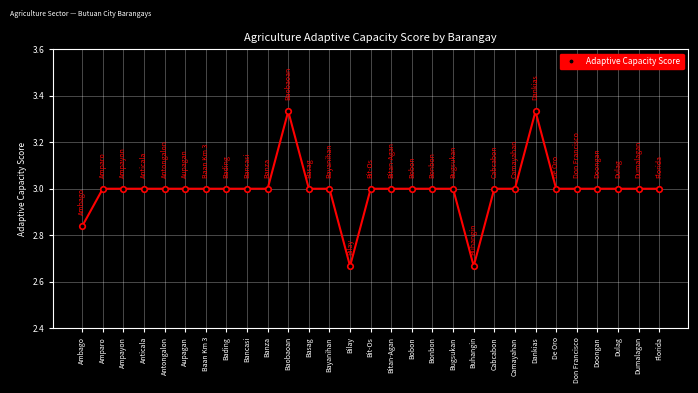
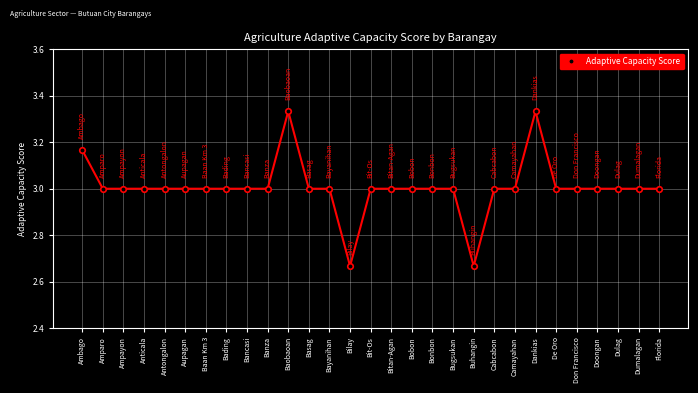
  {
-   "Ambago": 2.84,
+   "Ambago": 3.17,
    "Amparo": 3.00,
    "Ampayon": 3.00,
    "Anticala": 3.00,
    "Antongalon": 3.00,
    "Bancasi": 3.00,
    "Banza": 3.00,
    "Baobaoan": 3.33,
    "Basag": 3.00,
    "Bayanihan": 3.00,
    "Bilay": 2.67,
    "Bit-Os": 3.00,
    "Bitan-Agan": 3.00,
    "Bobon": 3.00,
    "Bonbon": 3.00,
    "Bugsukan": 3.00,
    "Buhangin": 2.67,
    "Cabcabon": 3.00,
    "Camayahan": 3.00,
    "Dankias": 3.33,
    "De Oro": 3.00,
    "Don Francisco": 3.00,
    "Doongan": 3.00,
    "Dulag": 3.00,
    "Dumalagan": 3.00,
    "Florida": 3.00
  }
